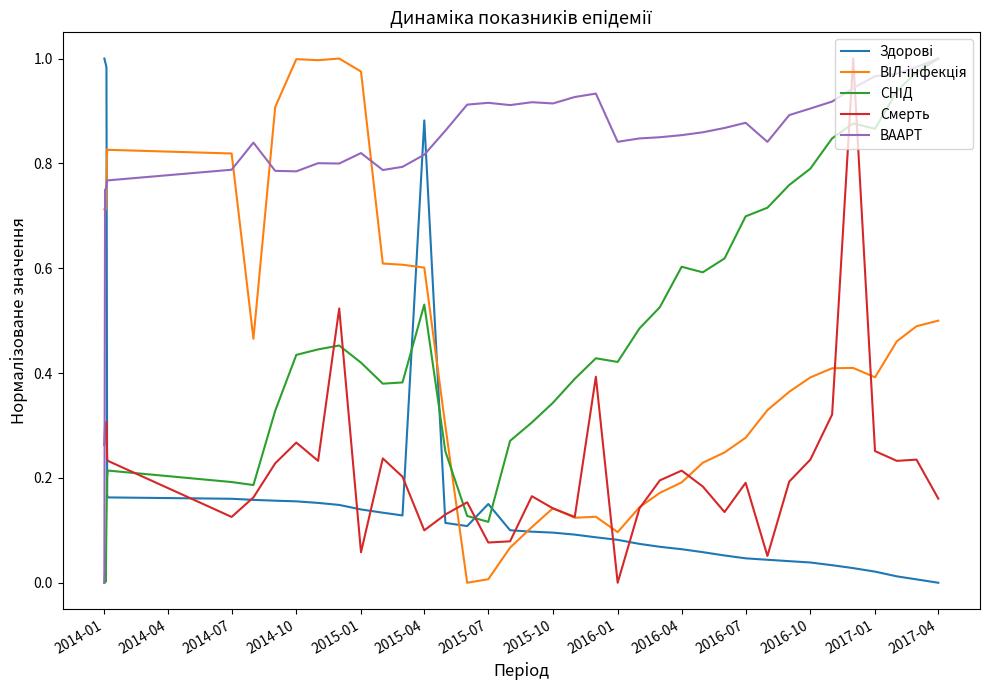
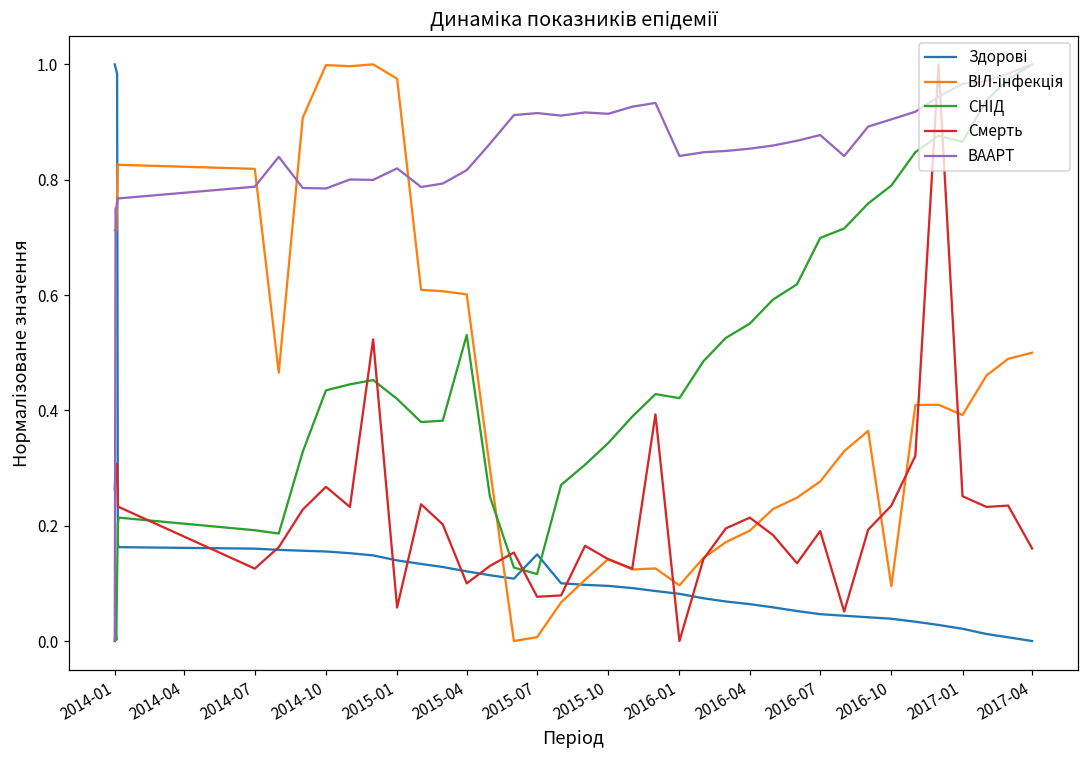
  {
    "Здорові": {
      "2014-01": 1.00,
      "2014-07": 0.16,
      "2014-10": 0.16,
      "2015-01": 0.14,
-     "2015-04": 0.88,
+     "2015-04": 0.12,
      "2015-07": 0.15,
      "2015-10": 0.10,
      "2016-01": 0.08,
      "2016-04": 0.06,
      "2016-07": 0.05,
      "2016-10": 0.04,
      "2017-01": 0.02,
      "2017-04": 0.00
    },
    "ВІЛ-інфекція": {
      "2014-01": 0.71,
      "2014-07": 0.82,
      "2014-10": 1.00,
      "2015-01": 0.98,
      "2015-04": 0.60,
      "2015-07": 0.01,
      "2016-01": 0.10,
      "2016-04": 0.19,
      "2016-07": 0.28,
-     "2016-10": 0.39,
+     "2016-10": 0.10,
      "2017-01": 0.39,
      "2017-04": 0.50
    },
    "СНІД": {
      "2014-07": 0.19,
      "2014-10": 0.43,
      "2015-01": 0.42,
      "2015-04": 0.53,
      "2015-07": 0.12,
      "2015-10": 0.34,
      "2016-01": 0.42,
-     "2016-04": 0.60,
+     "2016-04": 0.55,
      "2016-07": 0.70,
      "2016-10": 0.79
    },
    "Смерть": {
      "2014-01": 0.26,
      "2014-07": 0.13,
      "2014-10": 0.27,
      "2015-01": 0.06,
      "2015-04": 0.10,
      "2015-07": 0.08,
      "2016-01": 0.00,
      "2016-04": 0.21,
      "2016-07": 0.19,
      "2016-10": 0.23,
      "2017-01": 0.25,
      "2017-04": 0.16
    },
    "ВААРТ": {
      "2014-07": 0.79,
      "2014-10": 0.78,
      "2015-01": 0.82,
      "2015-04": 0.82,
      "2015-07": 0.92,
      "2015-10": 0.91,
      "2016-01": 0.84,
      "2016-04": 0.85,
      "2016-07": 0.88,
      "2016-10": 0.90
    }
  }
